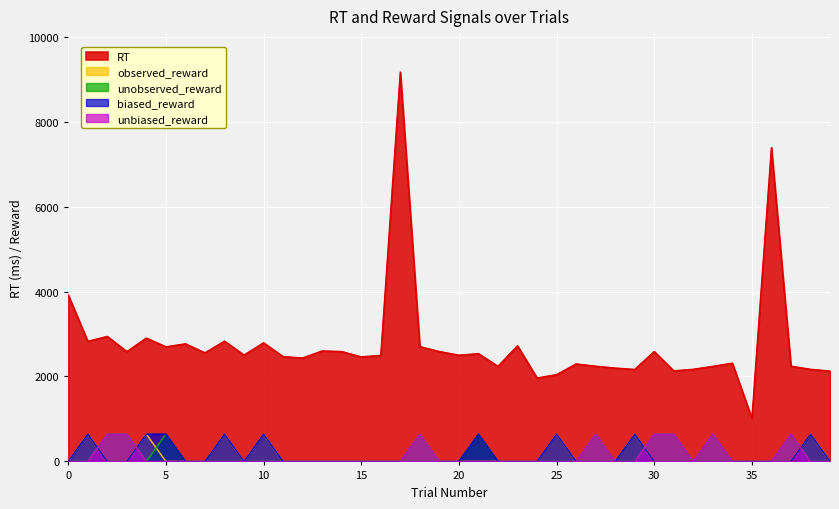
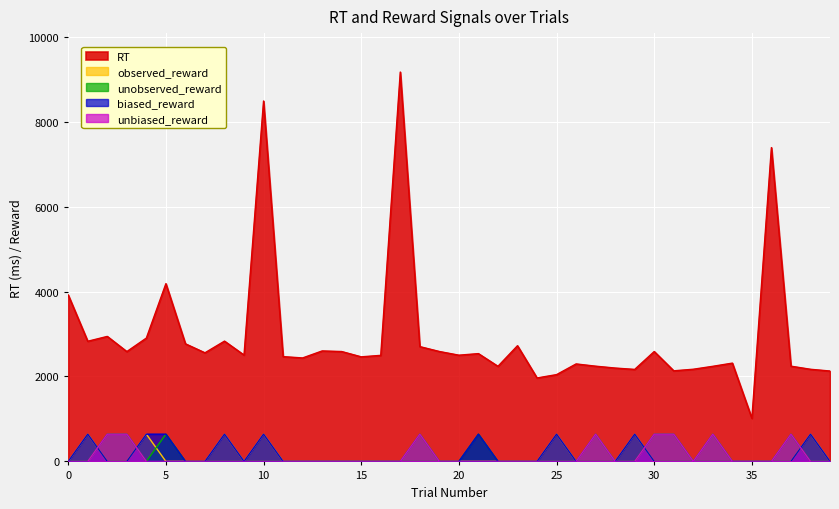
  {
    "RT": {
      "0": 3900,
-     "5": 2700,
-     "10": 2800,
+     "5": 4200,
+     "10": 8500,
      "15": 2500,
      "20": 2500,
      "25": 2000,
      "30": 2600,
      "35": 1000
    }
  }
